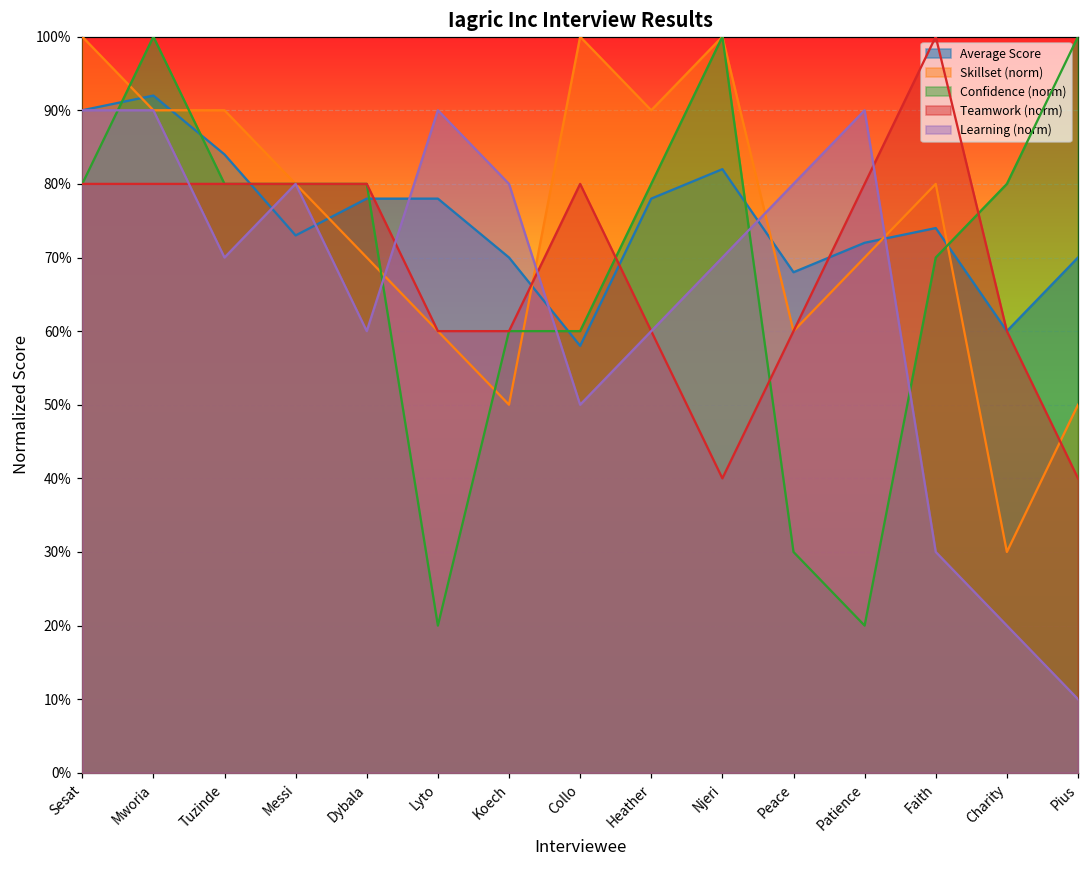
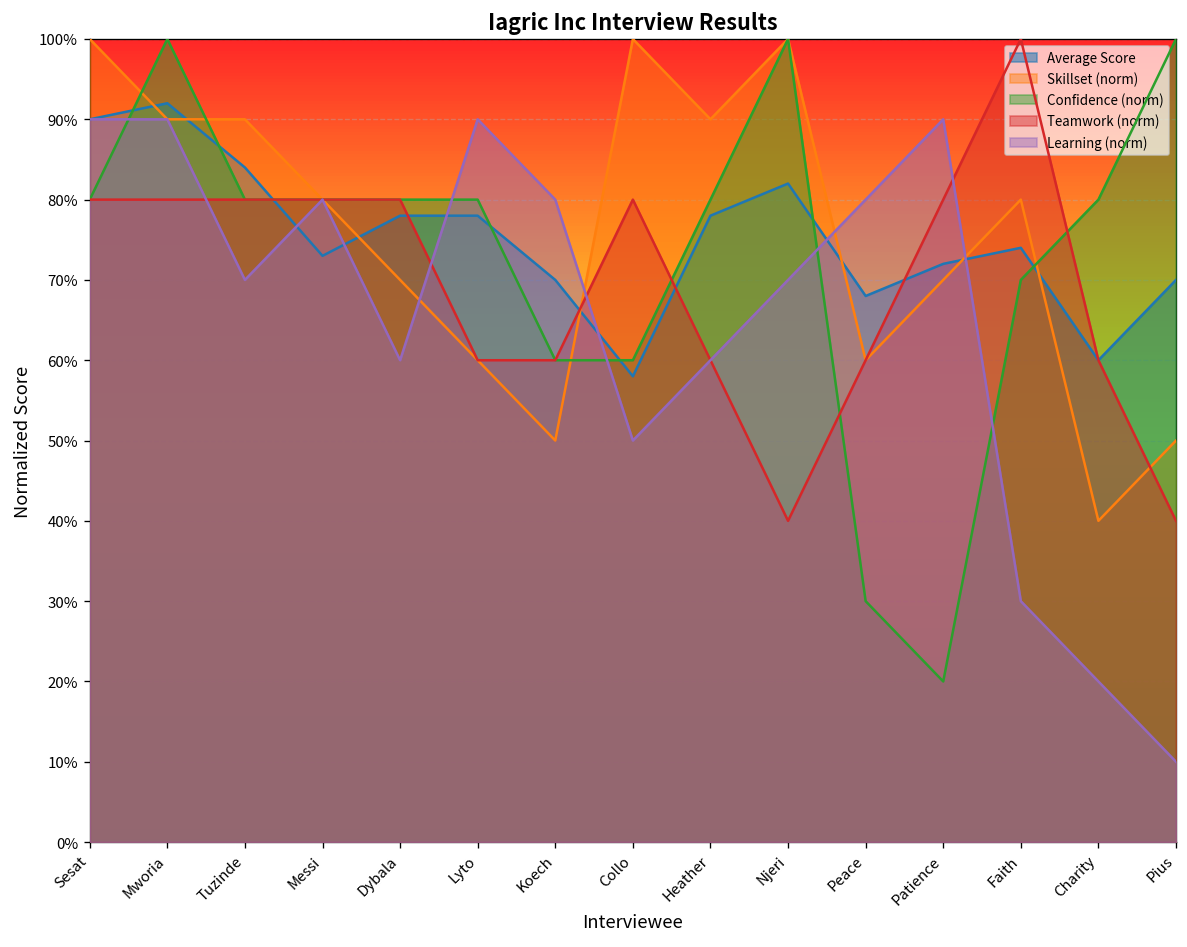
  {
    "Average Score": {
      "Mworia": "92%",
      "Tuzinde": "84%",
      "Messi": "73%",
      "Dybala": "78%",
      "Lyto": "78%",
      "Koech": "70%",
      "Collo": "58%",
      "Heather": "78%",
      "Njeri": "82%",
      "Peace": "68%",
      "Patience": "72%",
      "Faith": "74%",
      "Pius": "70%"
    },
    "Skillset (norm)": {
      "Sesat": "100%",
      "Tuzinde": "90%",
      "Dybala": "70%",
      "Koech": "50%",
      "Collo": "100%",
      "Heather": "90%",
      "Patience": "70%",
      "Faith": "80%",
-     "Charity": "30%",
+     "Charity": "40%",
      "Pius": "50%"
    },
    "Confidence (norm)": {
      "Mworia": "100%",
-     "Lyto": "20%",
+     "Lyto": "80%",
      "Collo": "60%",
      "Heather": "80%",
      "Peace": "30%",
      "Patience": "20%",
      "Faith": "70%",
      "Charity": "80%",
      "Pius": "100%"
    },
    "Teamwork (norm)": {
      "Mworia": "80%",
      "Collo": "80%",
      "Njeri": "40%",
      "Patience": "80%",
      "Faith": "100%",
      "Pius": "40%"
    },
    "Learning (norm)": {
      "Tuzinde": "70%",
      "Dybala": "60%",
      "Lyto": "90%",
      "Koech": "80%",
      "Collo": "50%",
      "Njeri": "70%",
      "Peace": "80%",
      "Patience": "90%",
      "Faith": "30%",
      "Charity": "20%",
      "Pius": "10%"
    }
  }
